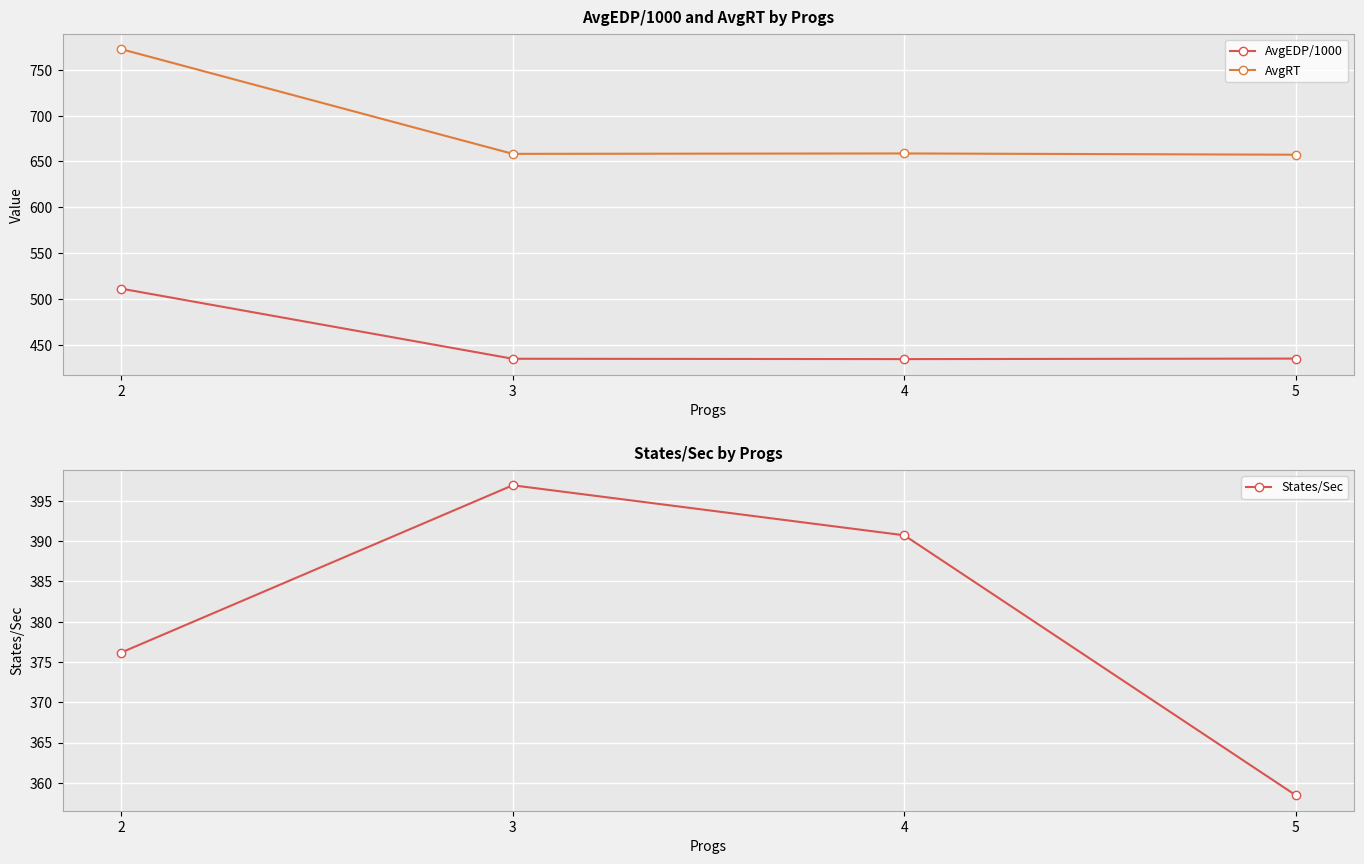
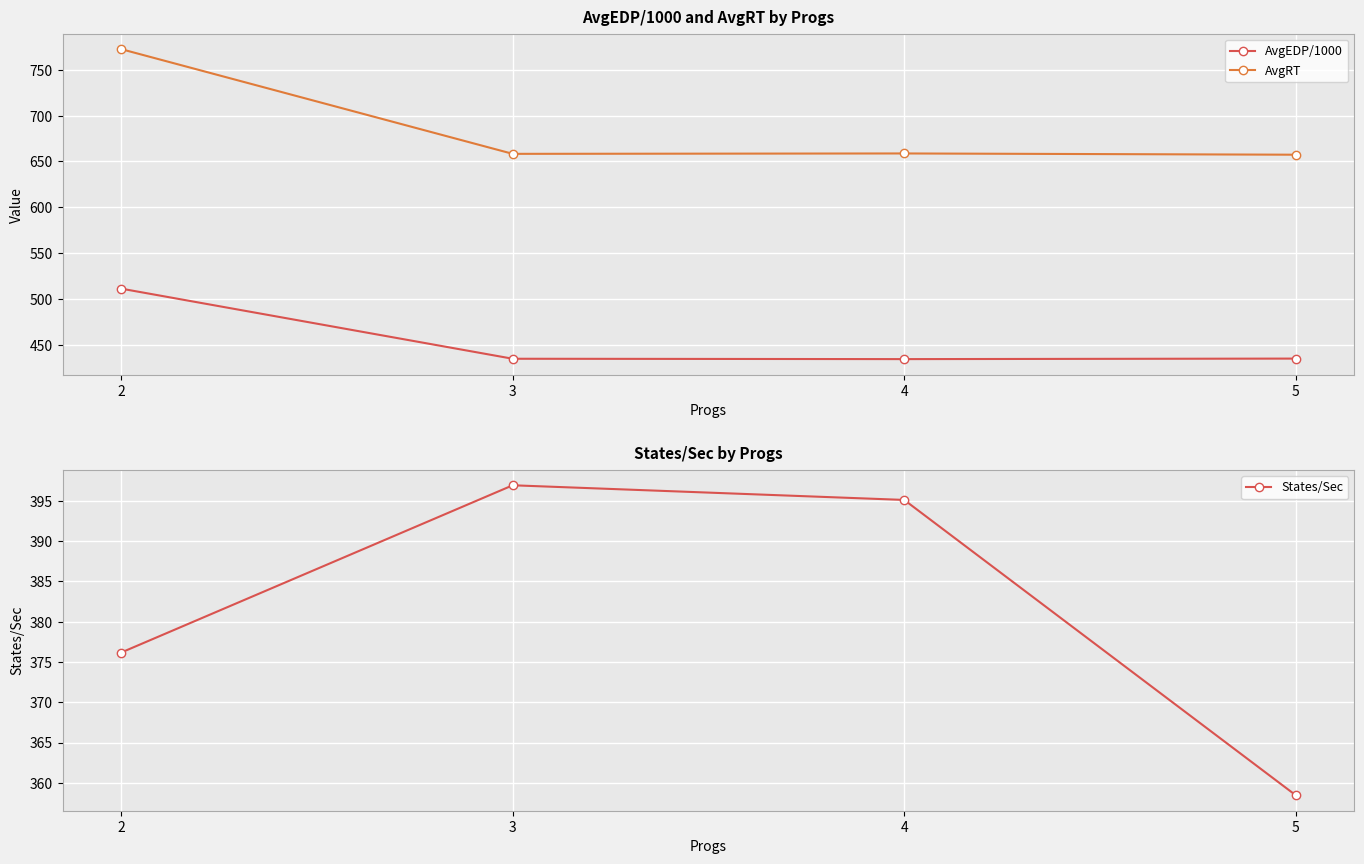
  {
    "States/Sec by Progs": {
      "2": 376,
      "3": 397,
-     "4": 391,
+     "4": 395,
      "5": 358
    }
  }
